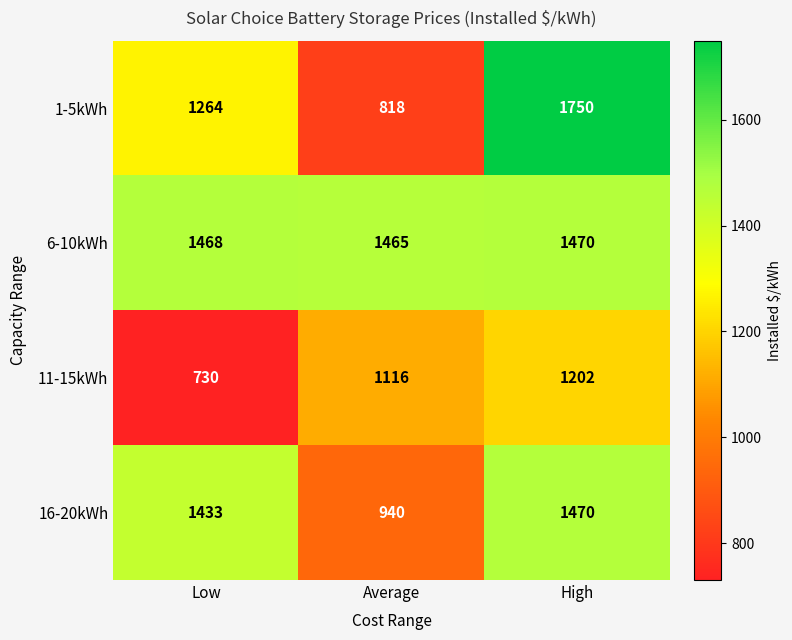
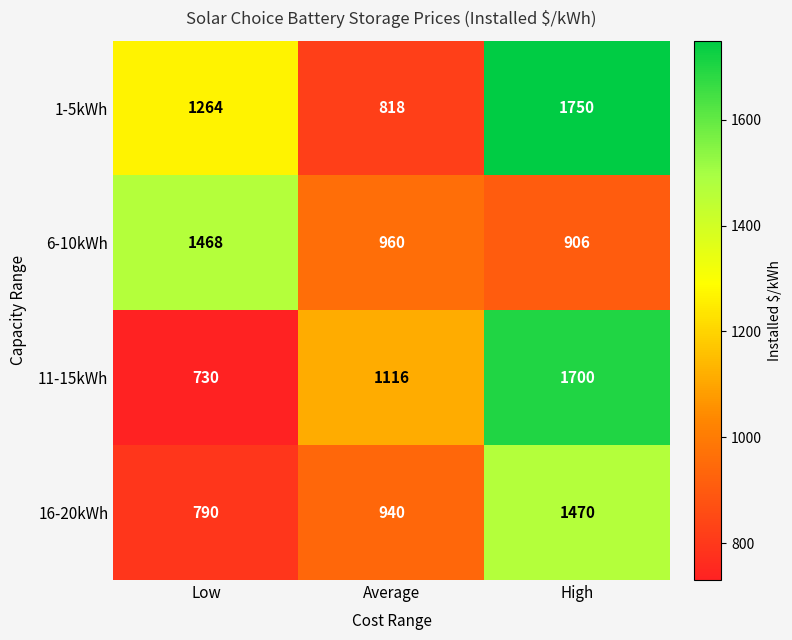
  {
    "1-5kWh": {
      "Low": 1264,
      "Average": 818,
      "High": 1750
    },
    "6-10kWh": {
      "Low": 1468,
-     "Average": 1465,
-     "High": 1470
+     "Average": 960,
+     "High": 906
    },
    "11-15kWh": {
      "Low": 730,
      "Average": 1116,
-     "High": 1202
+     "High": 1700
    },
    "16-20kWh": {
-     "Low": 1433,
+     "Low": 790,
      "Average": 940,
      "High": 1470
    }
  }
